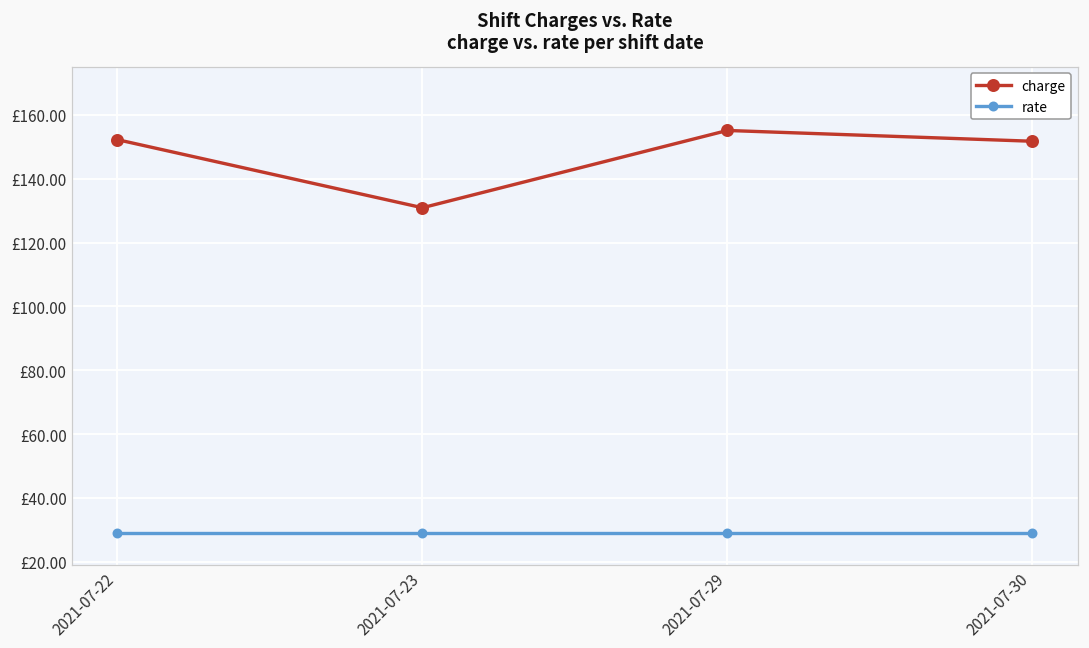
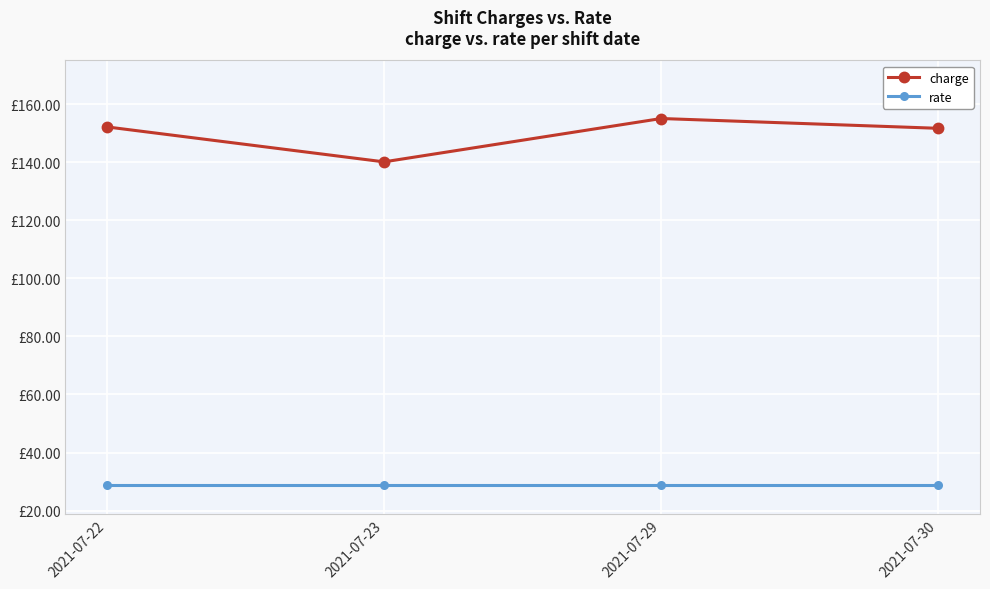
  {
    "charge": {
      "2021-07-22": "£152",
-     "2021-07-23": "£131",
+     "2021-07-23": "£140",
      "2021-07-29": "£155",
      "2021-07-30": "£152"
    },
    "rate": {
      "2021-07-22": "£29",
      "2021-07-23": "£29",
      "2021-07-29": "£29",
      "2021-07-30": "£29"
    }
  }
